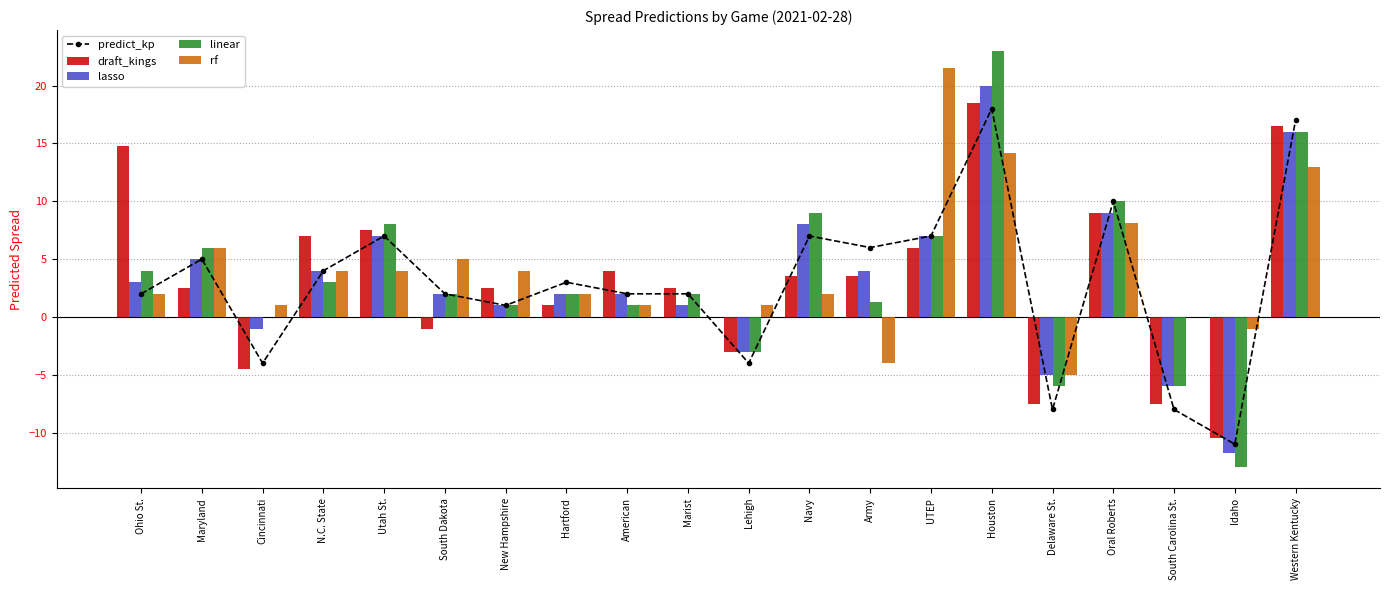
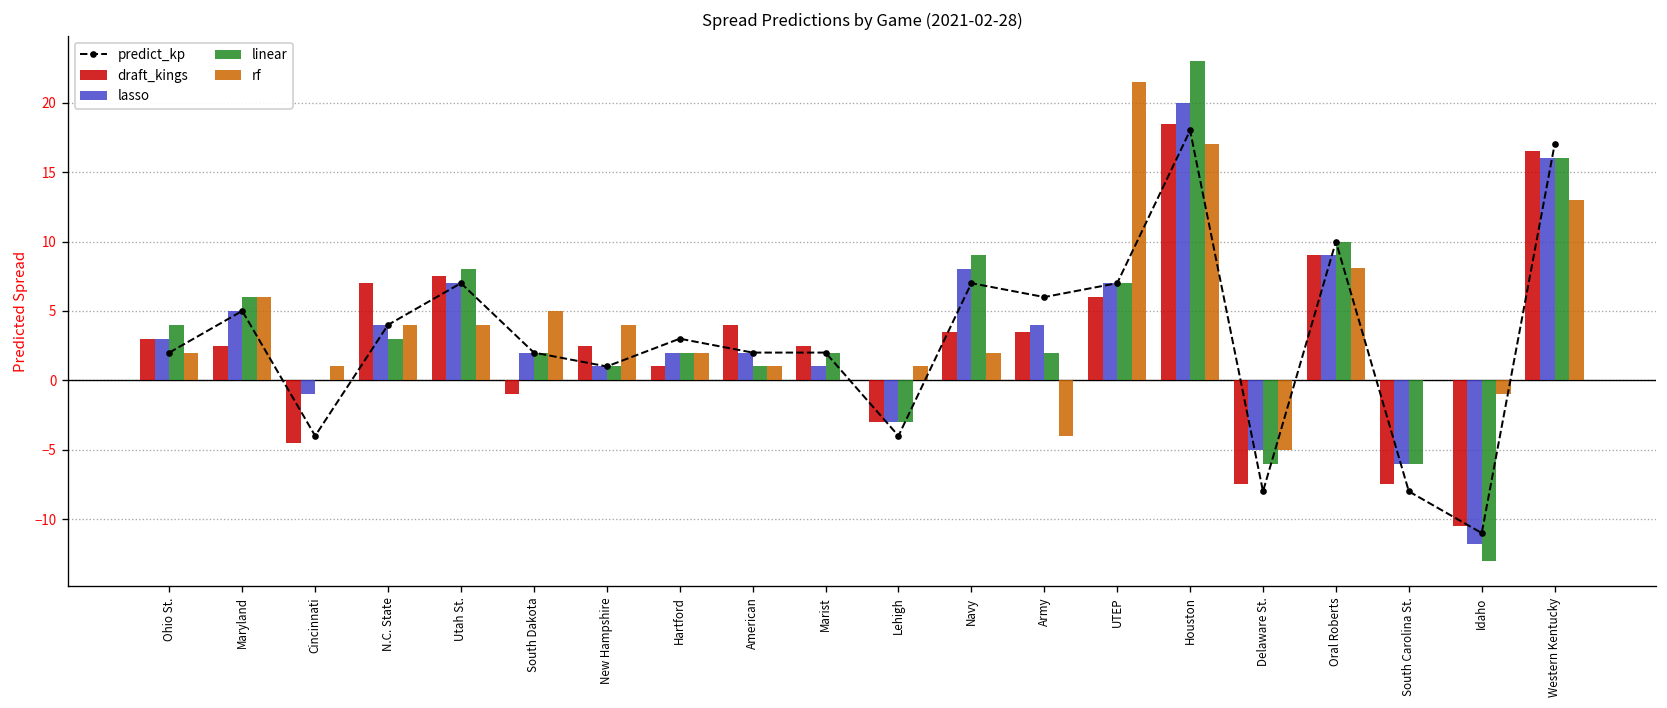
  {
    "draft_kings": {
-     "Ohio St.": 14.8,
+     "Ohio St.": 3.0,
      "Maryland": 2.5,
      "Cincinnati": -4.5,
      "N.C. State": 7.0,
      "Utah St.": 7.5,
      "South Dakota": -1.0,
      "New Hampshire": 2.5,
      "Hartford": 1.0,
      "American": 4.0,
      "Marist": 2.5,
      "Lehigh": -3.0,
      "Navy": 3.5,
      "Army": 3.5,
      "UTEP": 6.0,
      "Houston": 18.5,
      "Delaware St.": -7.5,
      "Oral Roberts": 9.0,
      "South Carolina St.": -7.5,
      "Idaho": -10.5,
      "Western Kentucky": 16.5
    },
    "predict_kp": {
      "Ohio St.": 2.0,
      "Maryland": 5.0,
      "Cincinnati": -4.0,
      "N.C. State": 4.0,
      "Utah St.": 7.0,
      "South Dakota": 2.0,
      "New Hampshire": 1.0,
      "Hartford": 3.0,
      "American": 2.0,
      "Marist": 2.0,
      "Lehigh": -4.0,
      "Navy": 7.0,
      "Army": 6.0,
      "UTEP": 7.0,
      "Houston": 18.0,
      "Delaware St.": -8.0,
      "Oral Roberts": 10.0,
      "South Carolina St.": -8.0,
      "Idaho": -11.0,
      "Western Kentucky": 17.0
    },
    "lasso": {
      "Ohio St.": 3.0,
      "Maryland": 5.0,
      "Cincinnati": -1.0,
      "N.C. State": 4.0,
      "Utah St.": 7.0,
      "South Dakota": 2.0,
      "New Hampshire": 1.0,
      "Hartford": 2.0,
      "American": 2.0,
      "Marist": 1.0,
      "Lehigh": -3.0,
      "Navy": 8.0,
      "Army": 4.0,
      "UTEP": 7.0,
      "Houston": 20.0,
      "Delaware St.": -5.0,
      "Oral Roberts": 9.0,
      "South Carolina St.": -6.0,
      "Idaho": -11.8,
      "Western Kentucky": 16.0
    },
    "linear": {
      "Ohio St.": 4.0,
      "Maryland": 6.0,
      "Cincinnati": 0.0,
      "N.C. State": 3.0,
      "Utah St.": 8.0,
      "South Dakota": 2.0,
      "New Hampshire": 1.0,
      "Hartford": 2.0,
      "American": 1.0,
      "Marist": 2.0,
      "Lehigh": -3.0,
      "Navy": 9.0,
-     "Army": 1.3,
+     "Army": 2.0,
      "UTEP": 7.0,
      "Houston": 23.0,
      "Delaware St.": -6.0,
      "Oral Roberts": 10.0,
      "South Carolina St.": -6.0,
      "Idaho": -13.0,
      "Western Kentucky": 16.0
    },
    "rf": {
      "Ohio St.": 2.0,
      "Maryland": 6.0,
      "Cincinnati": 1.0,
      "N.C. State": 4.0,
      "Utah St.": 4.0,
      "South Dakota": 5.0,
      "New Hampshire": 4.0,
      "Hartford": 2.0,
      "American": 1.0,
      "Marist": 0.0,
      "Lehigh": 1.0,
      "Navy": 2.0,
      "Army": -4.0,
      "UTEP": 21.5,
-     "Houston": 14.2,
+     "Houston": 17.0,
      "Delaware St.": -5.0,
      "Oral Roberts": 8.1,
      "South Carolina St.": 0.0,
      "Idaho": -1.0,
      "Western Kentucky": 13.0
    }
  }
